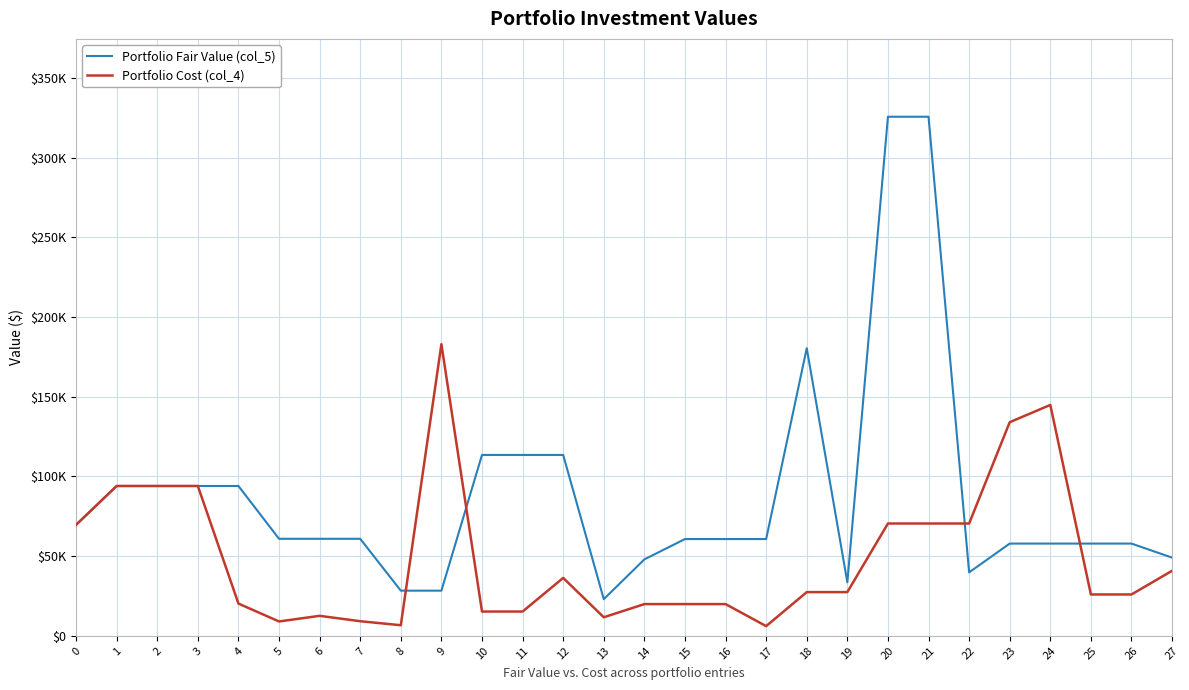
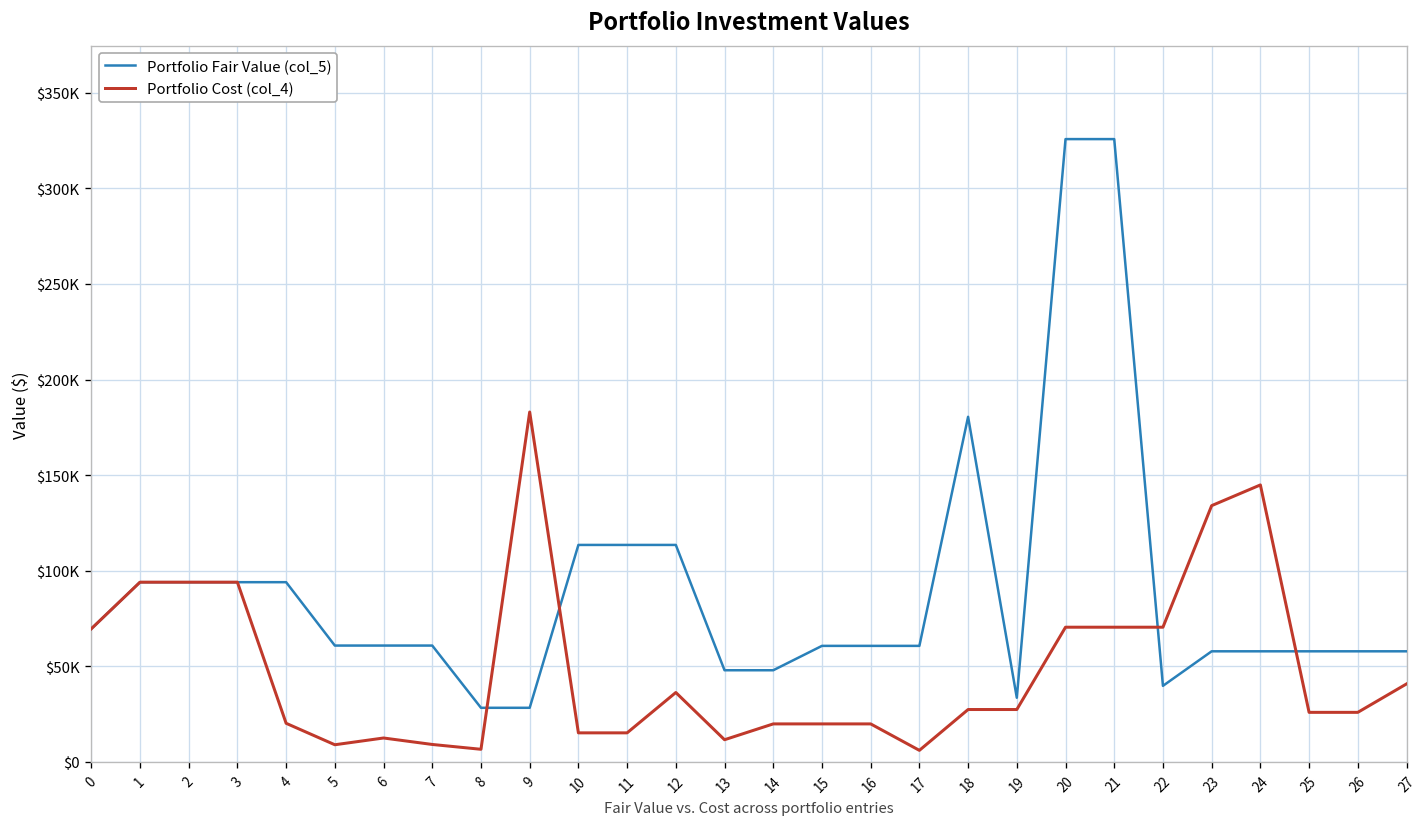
  {
    "Portfolio Fair Value (col_5)": {
      "4": "$94000",
      "5": "$61000",
      "6": "$61000",
      "7": "$61000",
      "8": "$28000",
      "9": "$28000",
      "10": "$114000",
      "11": "$114000",
      "12": "$114000",
-     "13": "$23000",
+     "13": "$48000",
      "14": "$48000",
      "15": "$61000",
      "16": "$61000",
      "17": "$61000",
      "18": "$181000",
      "19": "$34000",
      "20": "$326000",
      "21": "$326000",
      "22": "$40000",
      "23": "$58000",
      "24": "$58000",
      "25": "$58000",
      "26": "$58000",
-     "27": "$49000"
+     "27": "$58000"
    },
    "Portfolio Cost (col_4)": {
      "4": "$20000",
      "5": "$9000",
      "6": "$13000",
      "7": "$9000",
      "8": "$7000",
      "9": "$183000",
      "10": "$15000",
      "11": "$15000",
      "12": "$36000",
      "13": "$12000",
      "14": "$20000",
      "15": "$20000",
      "16": "$20000",
      "17": "$6000",
      "18": "$27000",
      "19": "$27000",
      "20": "$70000",
      "21": "$70000",
      "22": "$70000",
      "23": "$134000",
      "24": "$145000",
      "25": "$26000",
      "26": "$26000",
      "27": "$41000"
    }
  }
